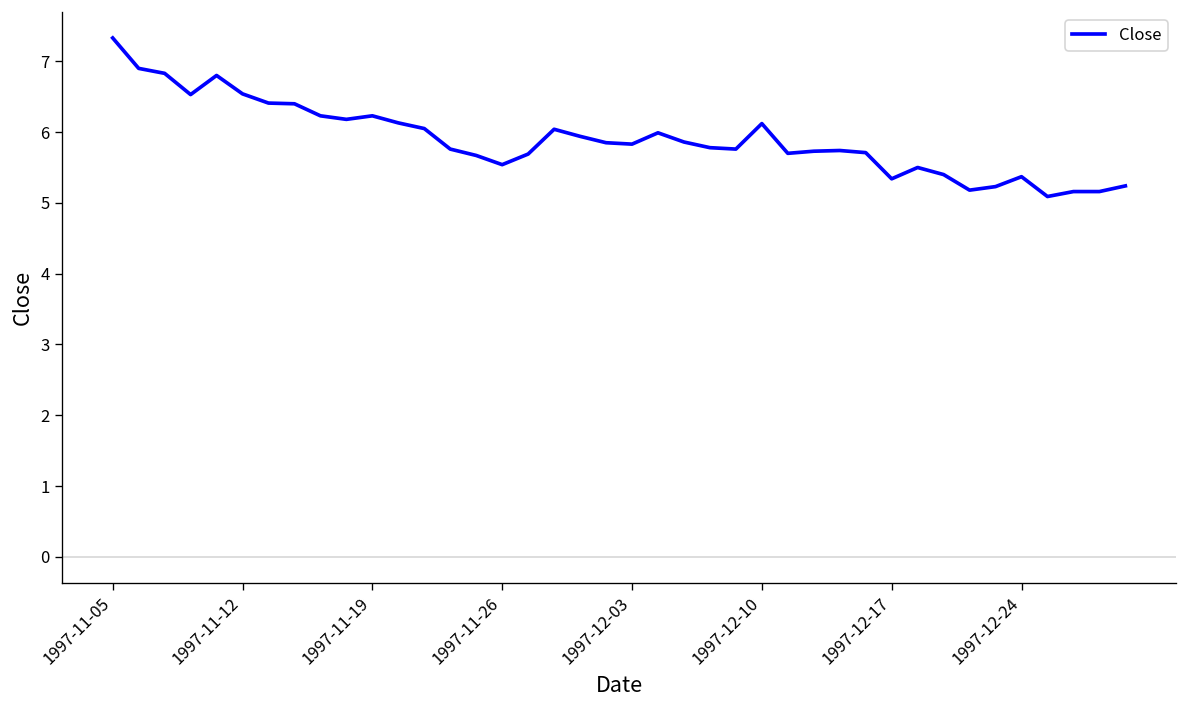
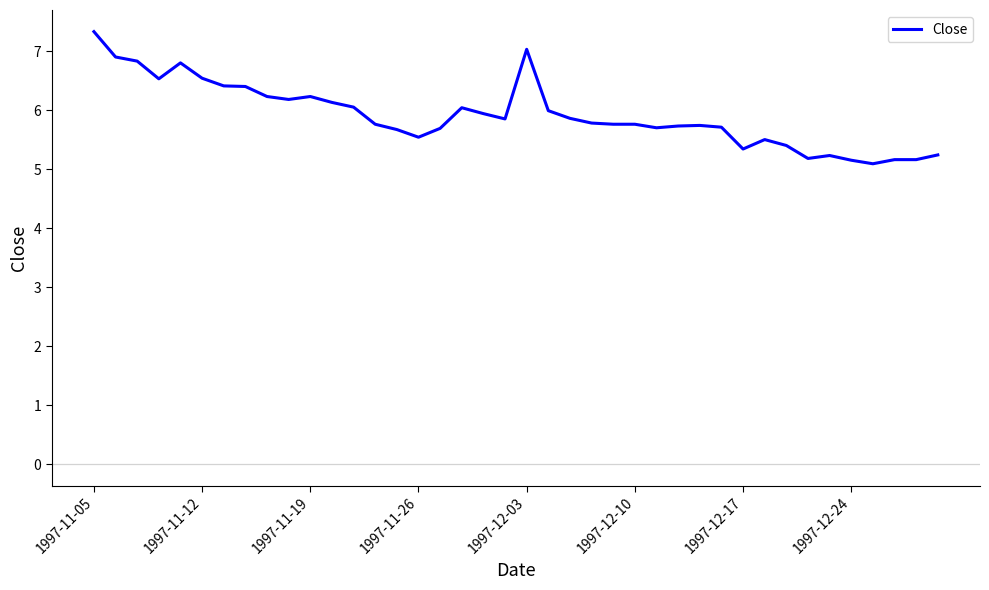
  {
    "1997-11-05": 7.3,
    "1997-11-12": 6.5,
    "1997-11-19": 6.2,
    "1997-11-26": 5.5,
-   "1997-12-03": 5.8,
-   "1997-12-10": 6.1,
+   "1997-12-03": 7.0,
+   "1997-12-10": 5.8,
    "1997-12-17": 5.3,
-   "1997-12-24": 5.4
+   "1997-12-24": 5.2
  }
